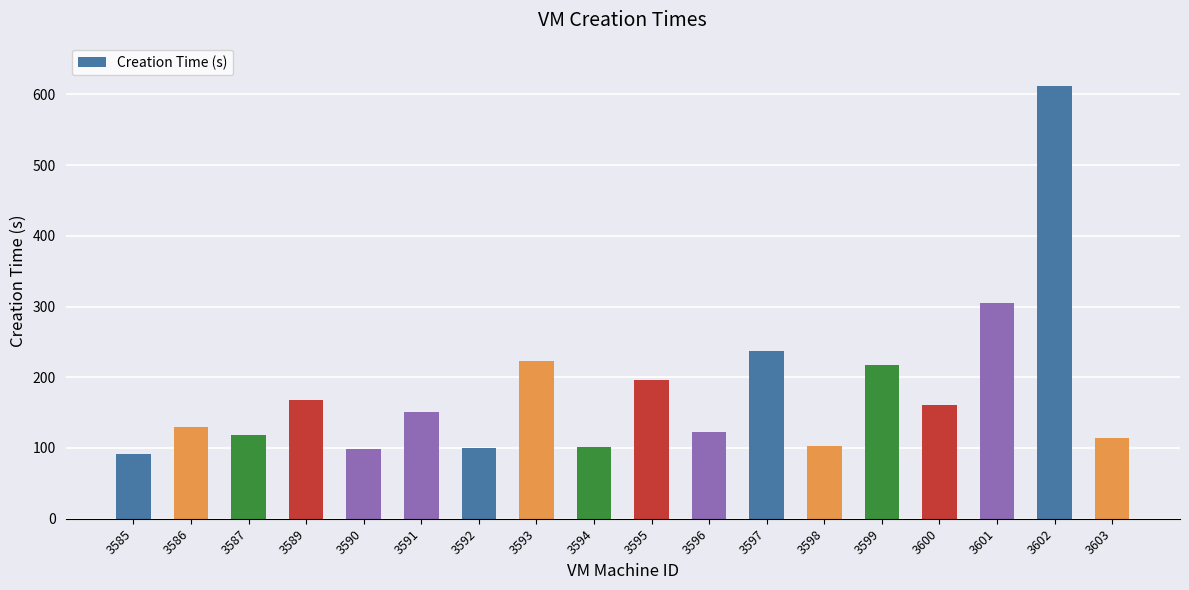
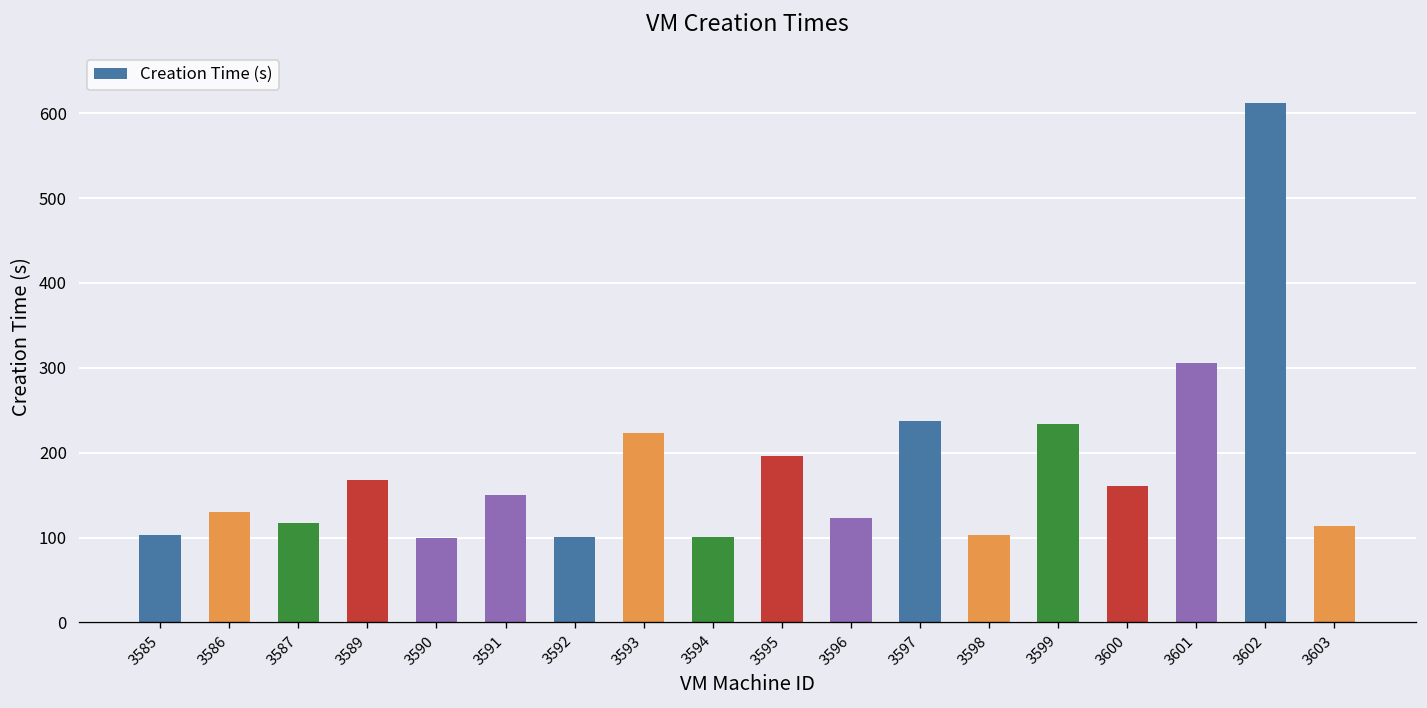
  {
-   "3585": 90,
+   "3585": 100,
    "3586": 130,
    "3587": 120,
    "3589": 170,
    "3590": 100,
    "3591": 150,
    "3592": 100,
    "3593": 220,
    "3594": 100,
    "3595": 200,
    "3596": 120,
    "3597": 240,
    "3598": 100,
-   "3599": 220,
+   "3599": 230,
    "3600": 160,
    "3601": 310,
    "3602": 610,
    "3603": 110
  }
